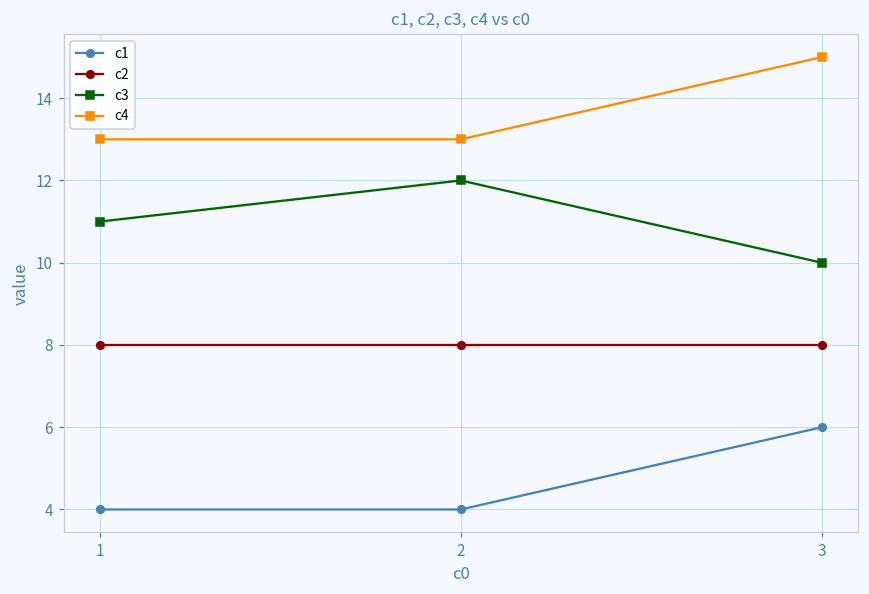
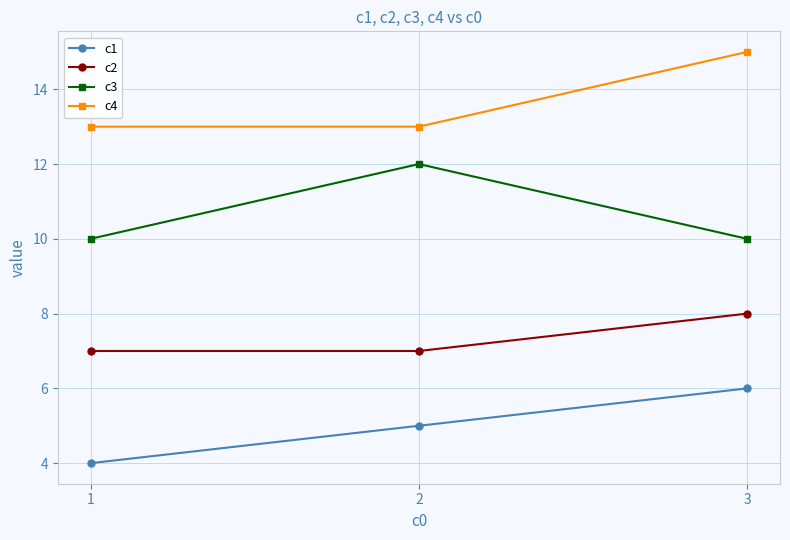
  {
    "c1": {
      "1": 4,
-     "2": 4,
+     "2": 5,
      "3": 6
    },
    "c2": {
-     "1": 8,
-     "2": 8,
+     "1": 7,
+     "2": 7,
      "3": 8
    },
    "c3": {
-     "1": 11,
+     "1": 10,
      "2": 12,
      "3": 10
    },
    "c4": {
      "1": 13,
      "2": 13,
      "3": 15
    }
  }
